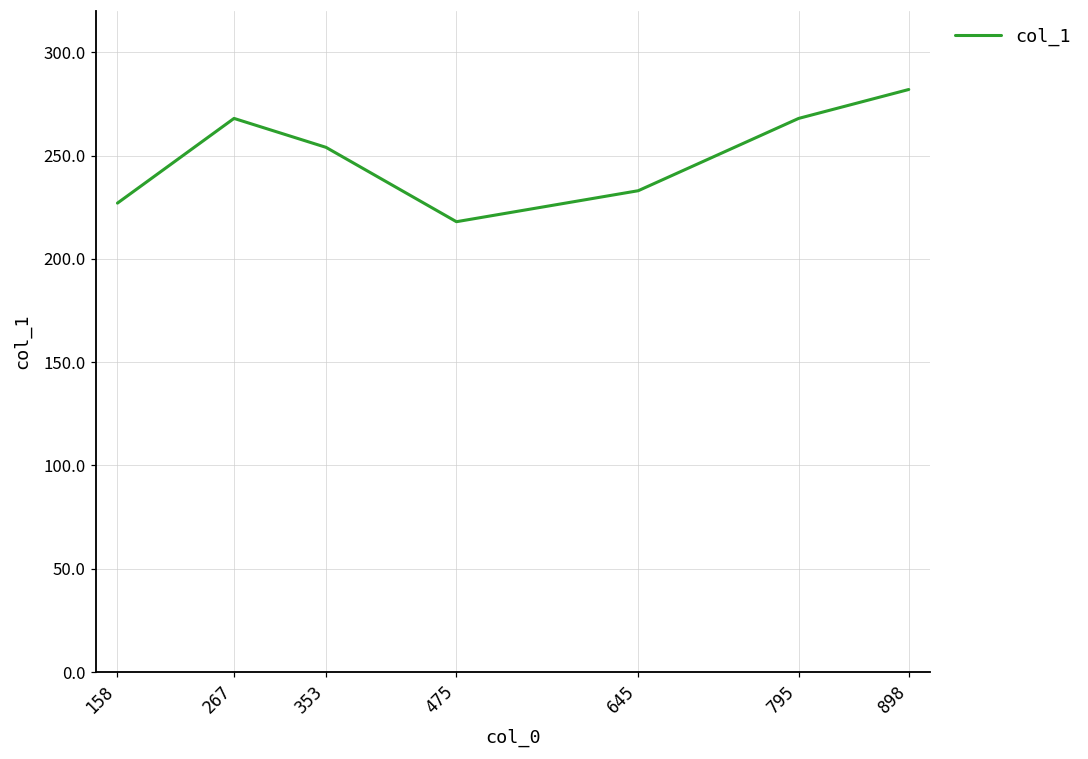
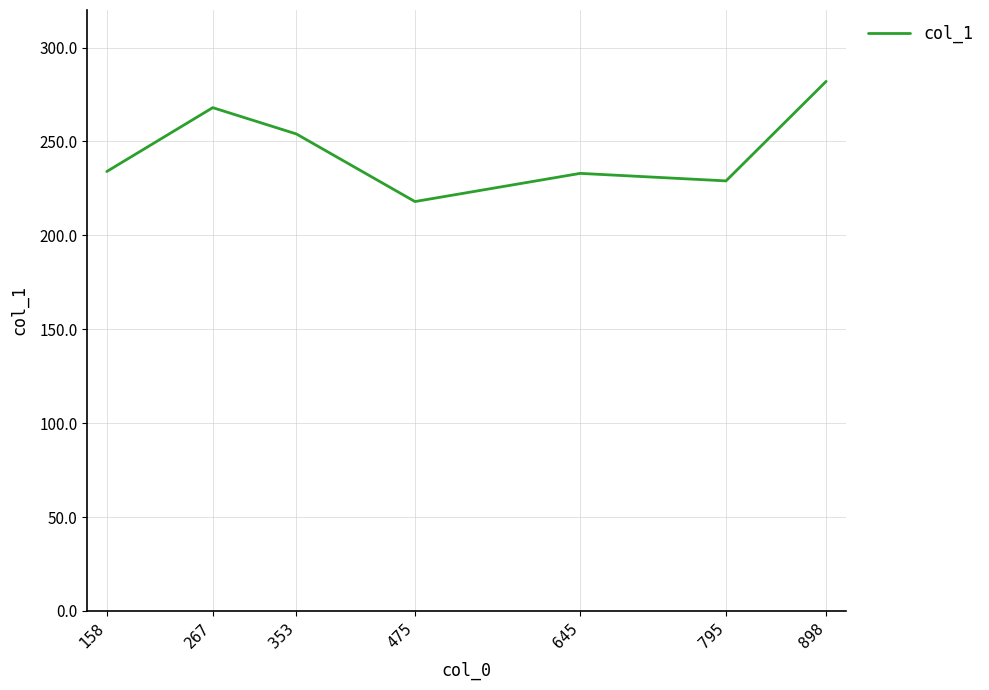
  {
-   "158": 227,
+   "158": 234,
    "267": 268,
    "353": 254,
    "475": 218,
    "645": 233,
-   "795": 268,
+   "795": 229,
    "898": 282
  }
